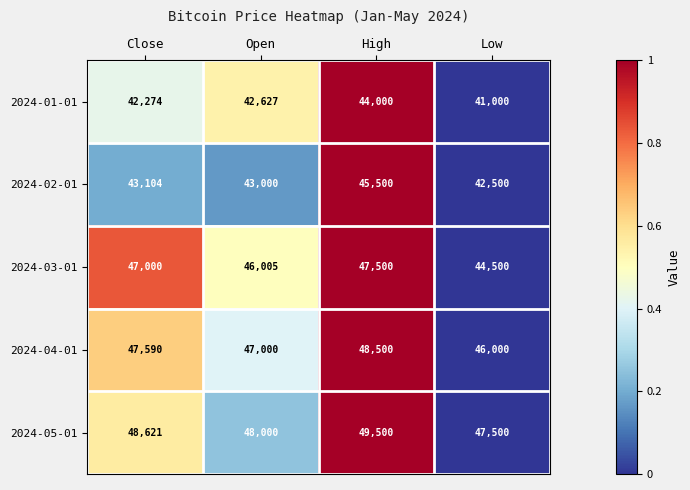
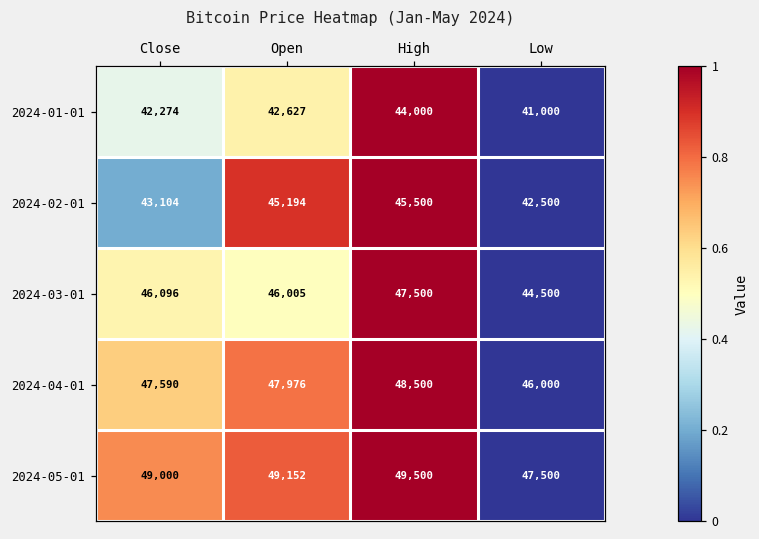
  {
    "2024-01-01": {
      "Close": "42,274",
      "Open": "42,627",
      "High": "44,000",
      "Low": "41,000"
    },
    "2024-02-01": {
      "Close": "43,104",
-     "Open": "43,000",
+     "Open": "45,194",
      "High": "45,500",
      "Low": "42,500"
    },
    "2024-03-01": {
-     "Close": "47,000",
+     "Close": "46,096",
      "Open": "46,005",
      "High": "47,500",
      "Low": "44,500"
    },
    "2024-04-01": {
      "Close": "47,590",
-     "Open": "47,000",
+     "Open": "47,976",
      "High": "48,500",
      "Low": "46,000"
    },
    "2024-05-01": {
-     "Close": "48,621",
-     "Open": "48,000",
+     "Close": "49,000",
+     "Open": "49,152",
      "High": "49,500",
      "Low": "47,500"
    }
  }
